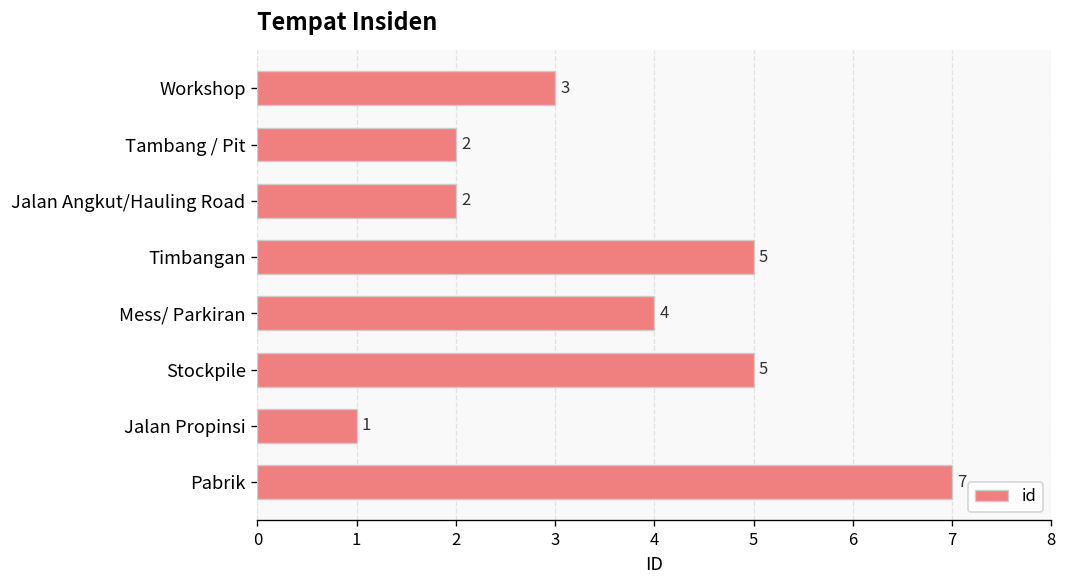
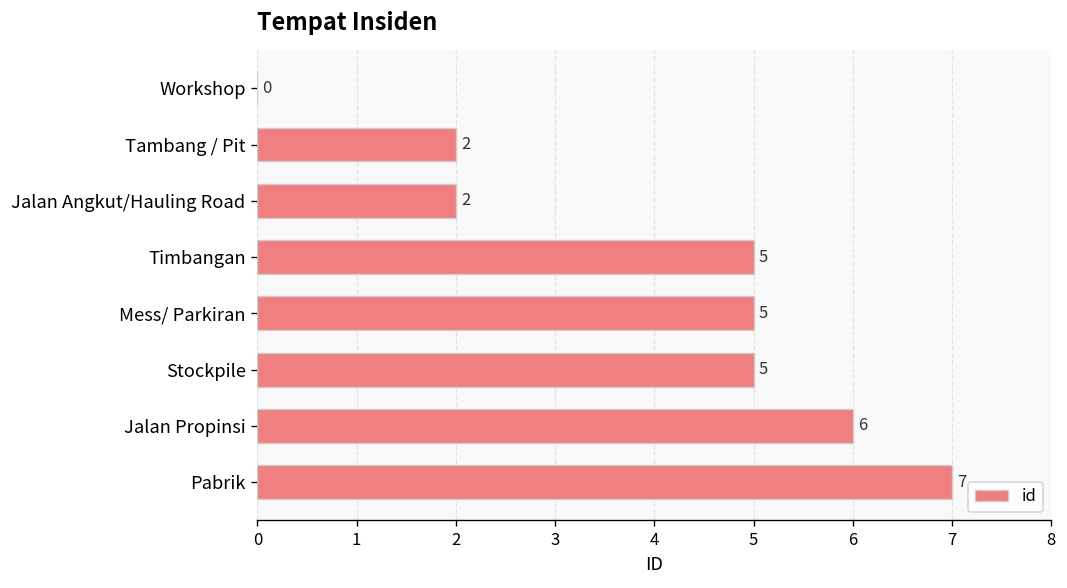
  {
-   "Workshop": 3,
+   "Workshop": 0,
    "Tambang / Pit": 2,
    "Jalan Angkut/Hauling Road": 2,
    "Timbangan": 5,
-   "Mess/ Parkiran": 4,
+   "Mess/ Parkiran": 5,
    "Stockpile": 5,
-   "Jalan Propinsi": 1,
+   "Jalan Propinsi": 6,
    "Pabrik": 7
  }
